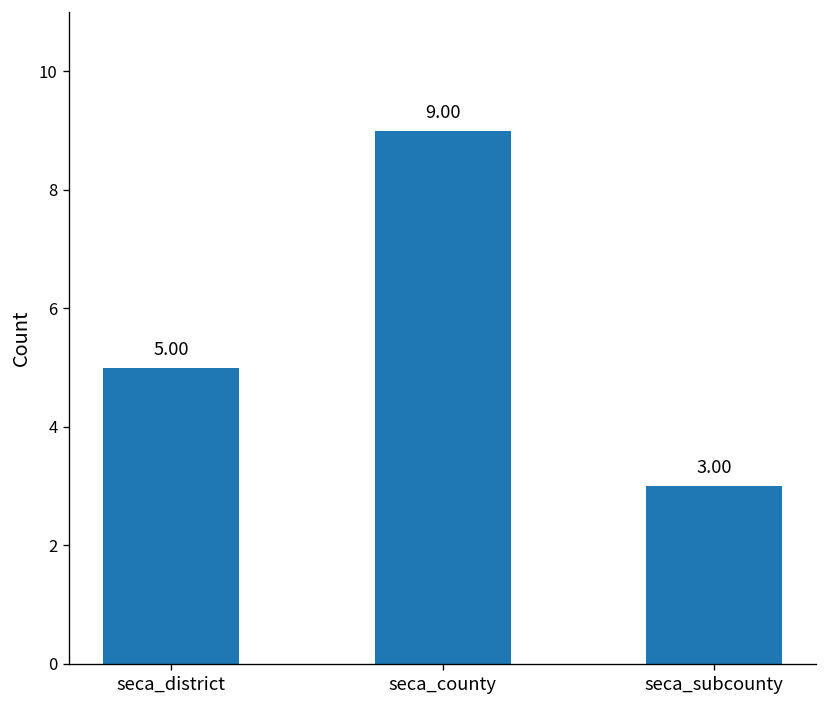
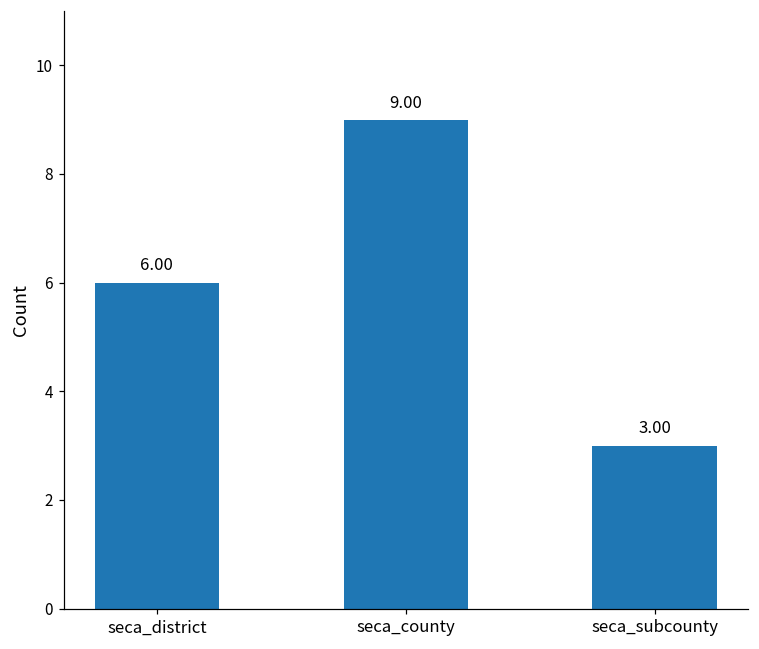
  {
-   "seca_district": 5.00,
+   "seca_district": 6.00,
    "seca_county": 9.00,
    "seca_subcounty": 3.00
  }
